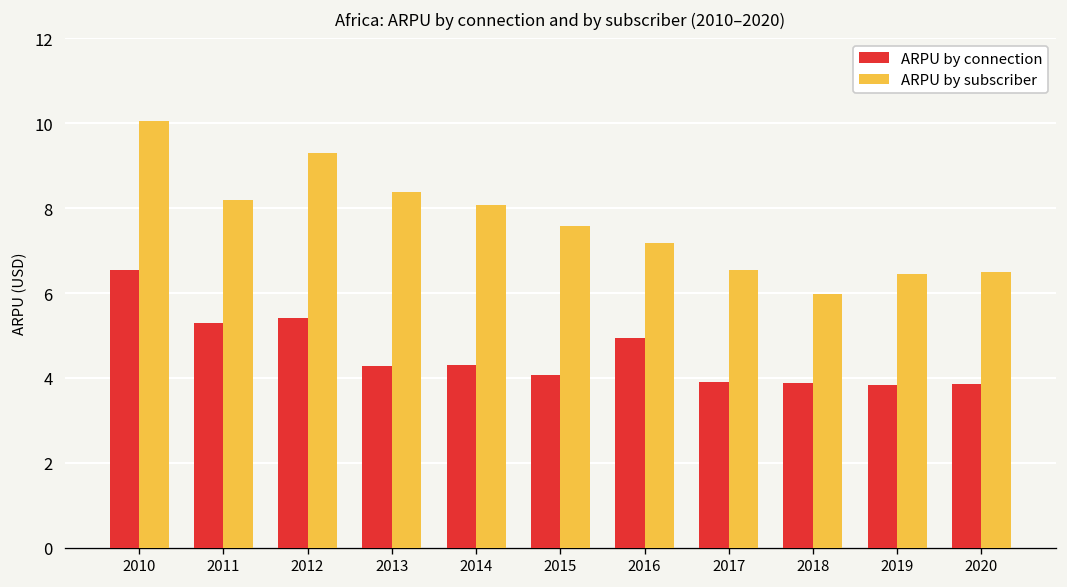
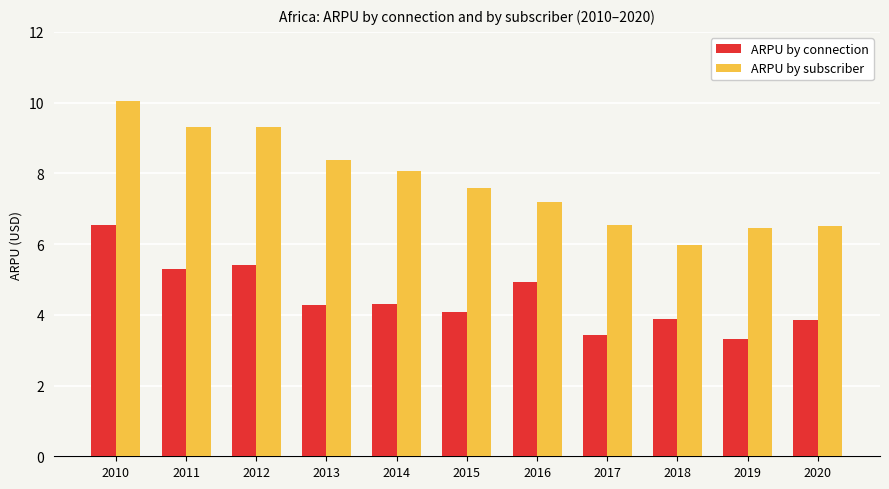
  {
    "ARPU by connection": {
      "2010": 6.5,
      "2011": 5.3,
      "2012": 5.4,
      "2013": 4.3,
      "2014": 4.3,
      "2015": 4.1,
      "2016": 4.9,
-     "2017": 3.9,
+     "2017": 3.4,
      "2018": 3.9,
-     "2019": 3.8,
+     "2019": 3.3,
      "2020": 3.9
    },
    "ARPU by subscriber": {
      "2010": 10.1,
-     "2011": 8.2,
+     "2011": 9.3,
      "2012": 9.3,
      "2013": 8.4,
      "2014": 8.1,
      "2015": 7.6,
      "2016": 7.2,
      "2017": 6.6,
      "2018": 6.0,
      "2019": 6.5,
      "2020": 6.5
    }
  }
